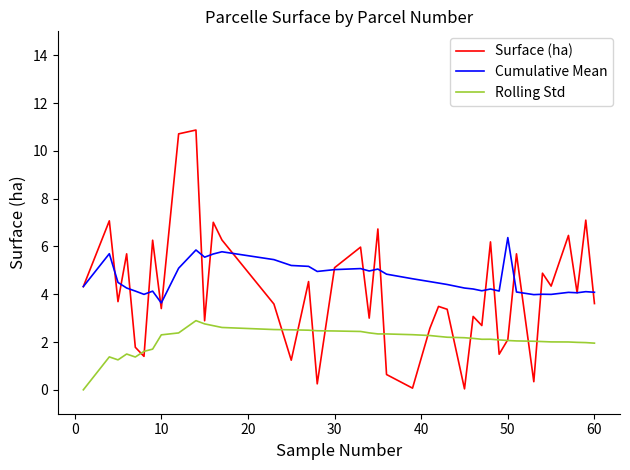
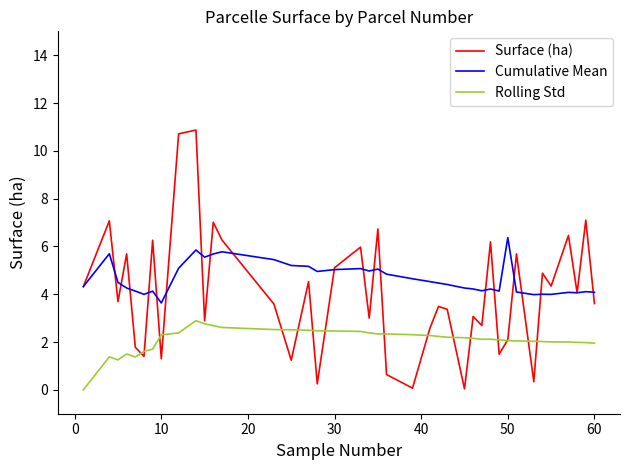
  {
    "Surface (ha)": {
-     "10": 3.4,
+     "10": 1.3,
      "60": 3.6
    },
    "Cumulative Mean": {
      "10": 3.6,
      "50": 6.4,
      "60": 4.1
    },
    "Rolling Std": {
      "10": 2.3,
      "30": 2.5,
      "60": 2.0
    }
  }
